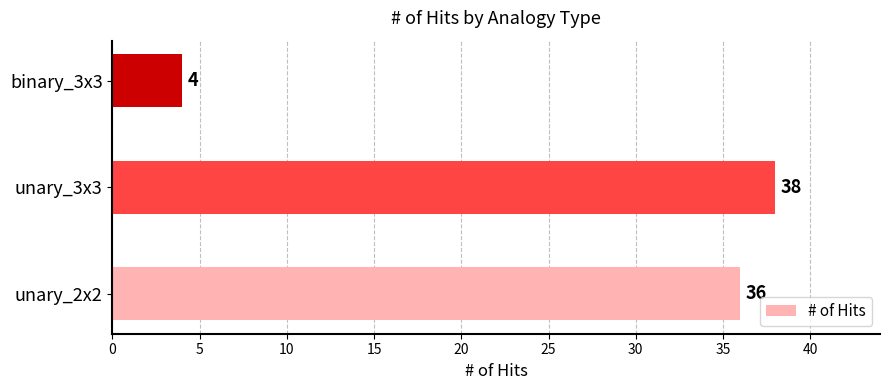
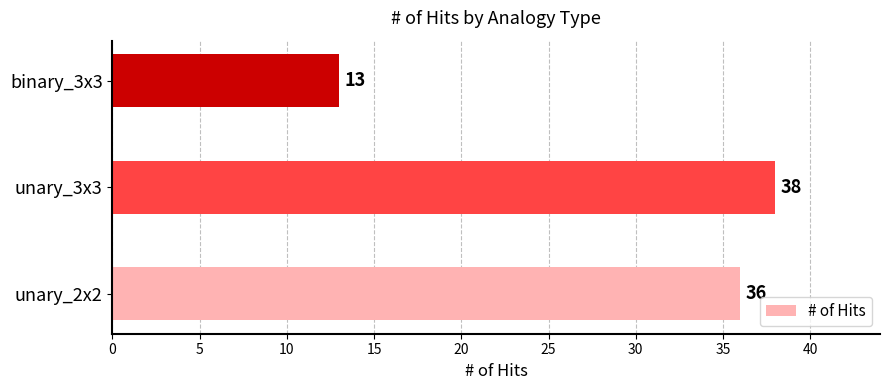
  {
-   "binary_3x3": 4,
+   "binary_3x3": 13,
    "unary_3x3": 38
  }
